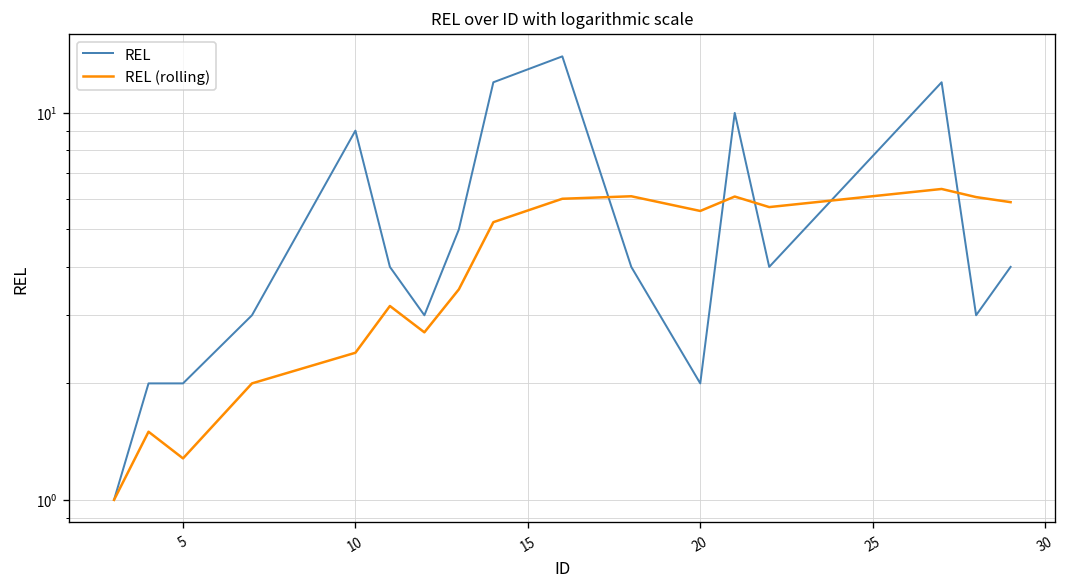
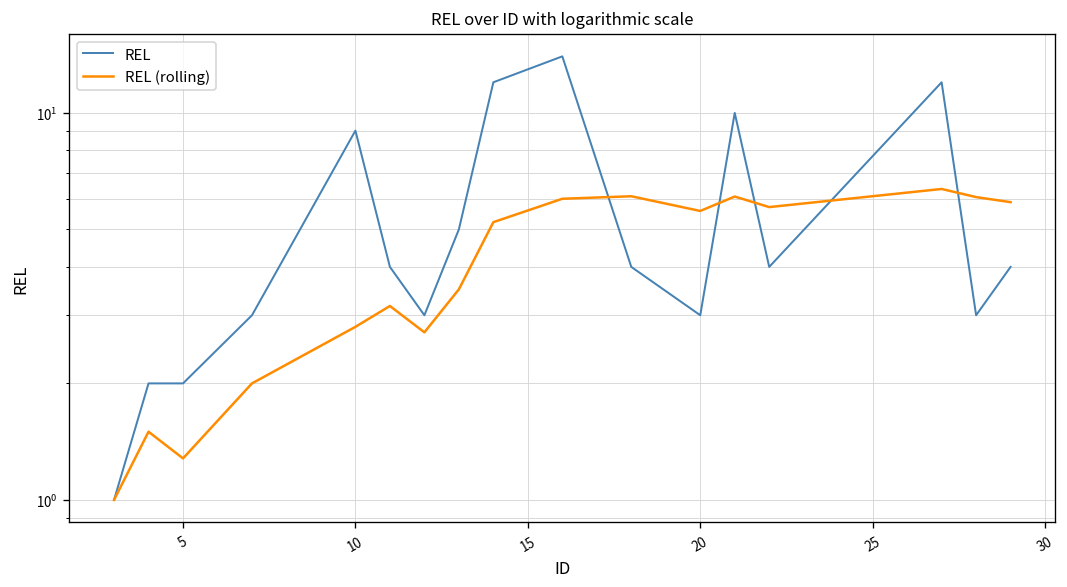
  {
    "REL": {
      "5": 2,
      "10": 9,
-     "20": 2
+     "20": 3
    },
    "REL (rolling)": {
      "5": 1.3,
-     "10": 2.4,
+     "10": 2.8,
      "20": 5.6
    }
  }
